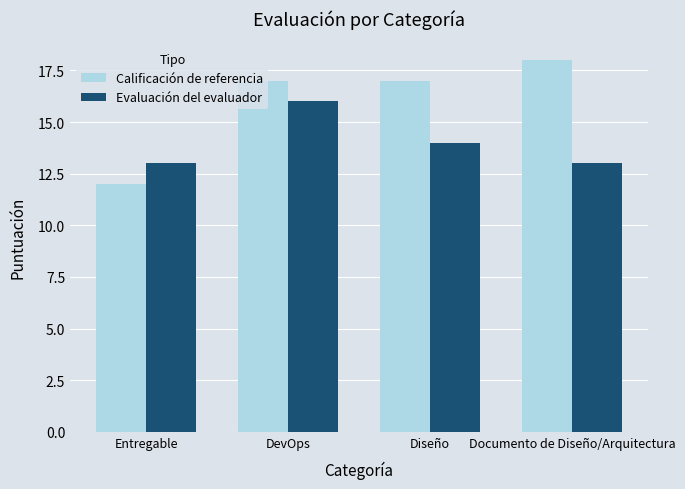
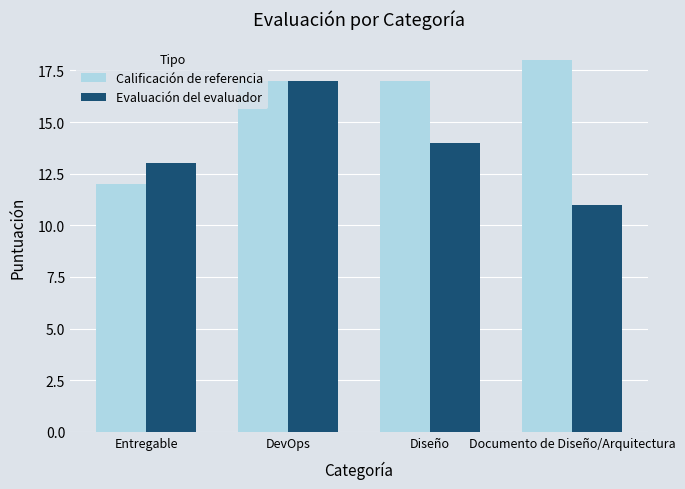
  {
    "Calificación de referencia": {
      "Entregable": 12,
      "Diseño": 17,
      "Documento de Diseño/Arquitectura": 18
    },
    "Evaluación del evaluador": {
      "Entregable": 13,
-     "DevOps": 16,
+     "DevOps": 17,
      "Diseño": 14,
-     "Documento de Diseño/Arquitectura": 13
+     "Documento de Diseño/Arquitectura": 11
    }
  }
